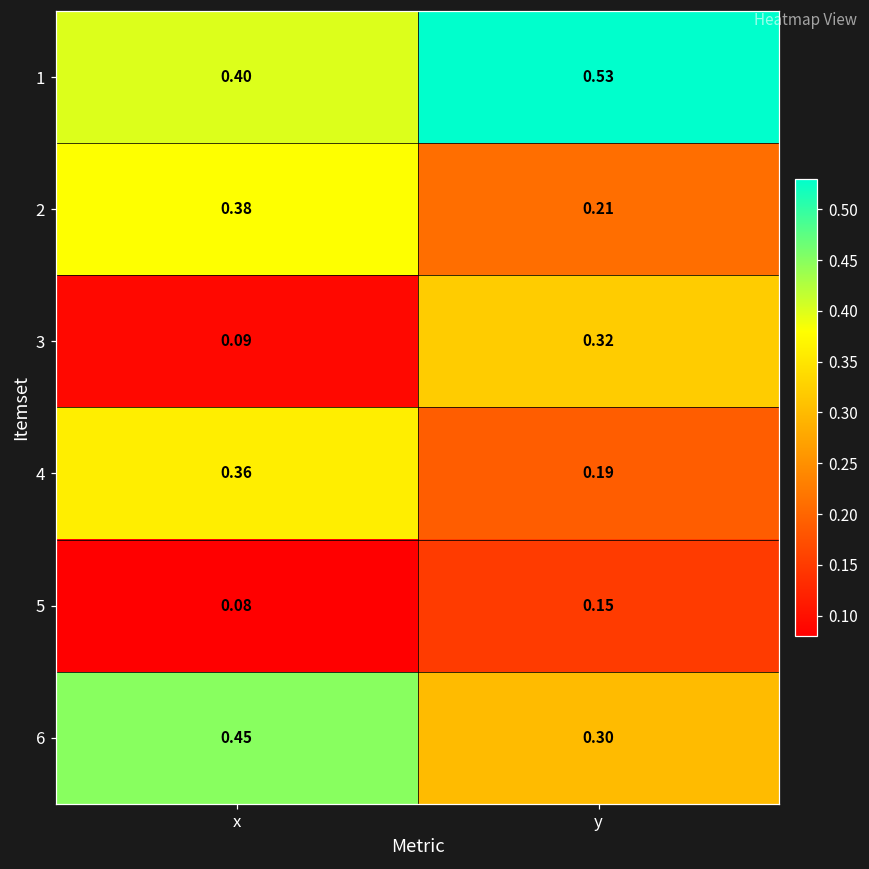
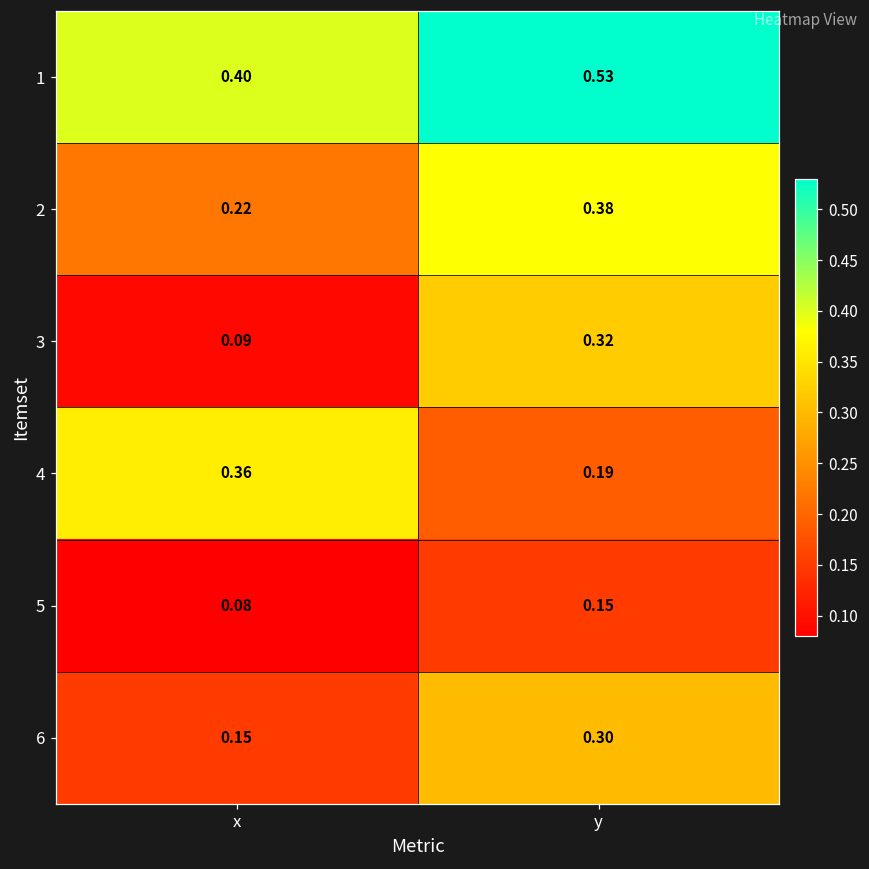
  {
    "1": {
      "x": 0.40,
      "y": 0.53
    },
    "2": {
-     "x": 0.38,
-     "y": 0.21
+     "x": 0.22,
+     "y": 0.38
    },
    "3": {
      "x": 0.09,
      "y": 0.32
    },
    "4": {
      "x": 0.36,
      "y": 0.19
    },
    "5": {
      "x": 0.08,
      "y": 0.15
    },
    "6": {
-     "x": 0.45,
+     "x": 0.15,
      "y": 0.30
    }
  }
